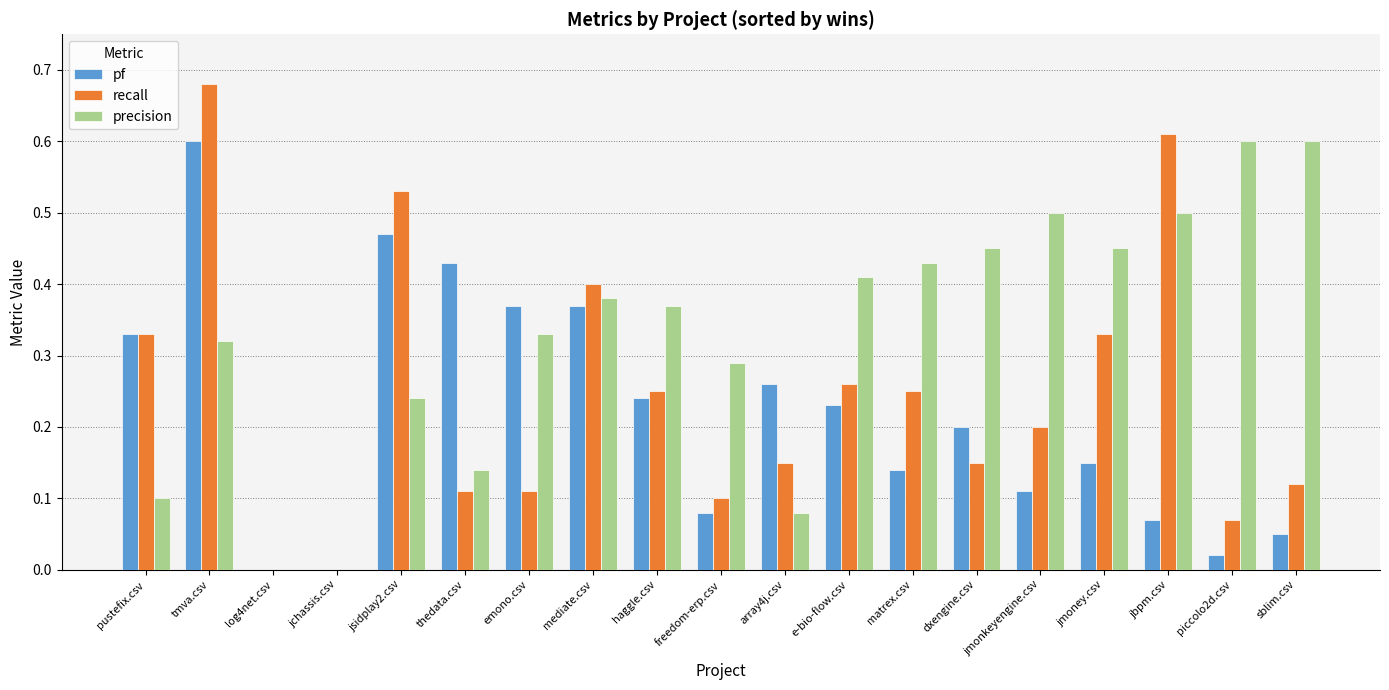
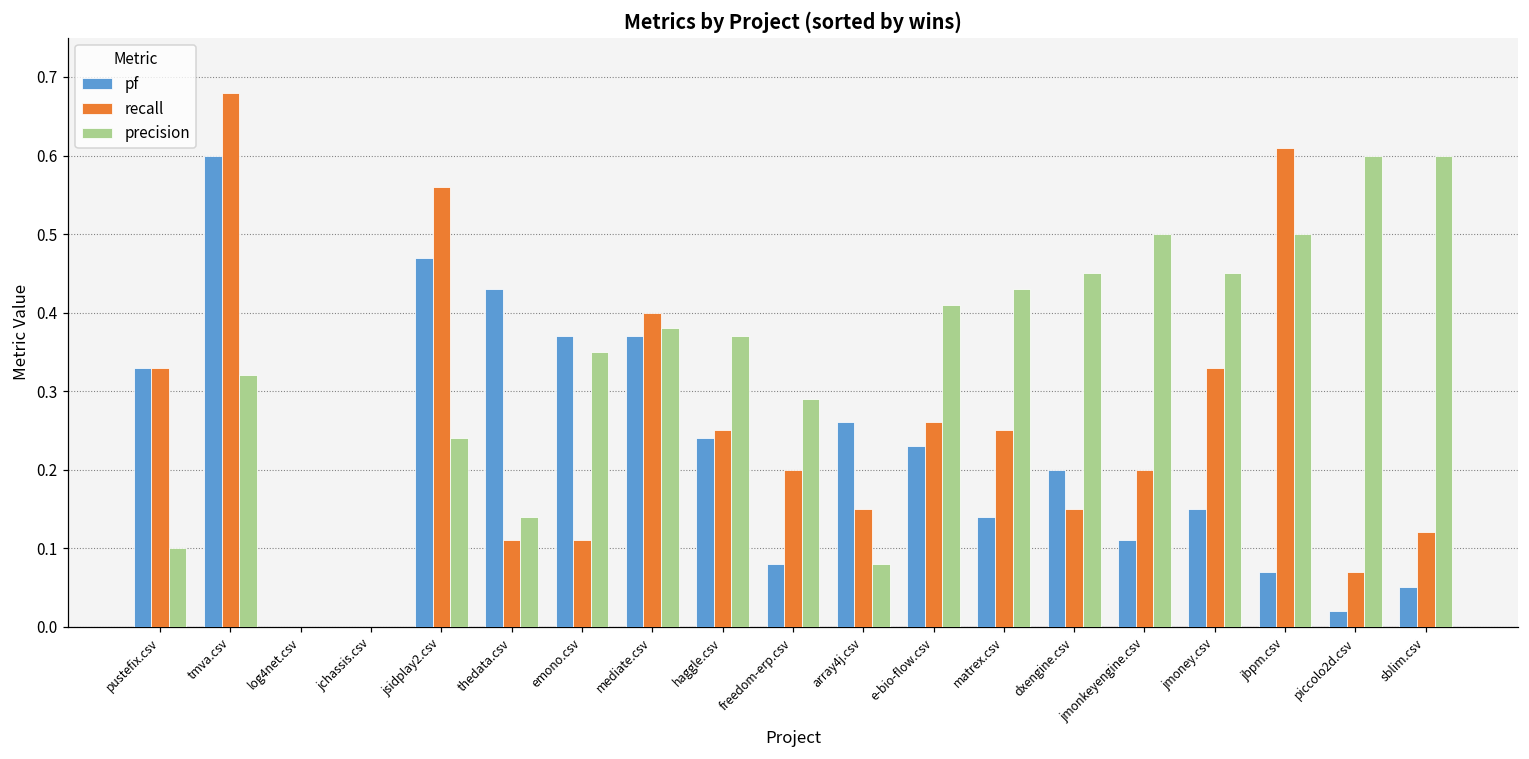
  {
    "pf": {
      "pustefix.csv": 0.33,
      "tmva.csv": 0.60,
      "log4net.csv": 0.00,
      "jchassis.csv": 0.00,
      "jsidplay2.csv": 0.47,
      "thedata.csv": 0.43,
      "emono.csv": 0.37,
      "mediate.csv": 0.37,
      "haggle.csv": 0.24,
      "freedom-erp.csv": 0.08,
      "array4j.csv": 0.26,
      "e-bio-flow.csv": 0.23,
      "matrex.csv": 0.14,
      "dxengine.csv": 0.20,
      "jmonkeyengine.csv": 0.11,
      "jmoney.csv": 0.15,
      "jbpm.csv": 0.07,
      "piccolo2d.csv": 0.02,
      "sblim.csv": 0.05
    },
    "recall": {
      "pustefix.csv": 0.33,
      "tmva.csv": 0.68,
      "log4net.csv": 0.00,
      "jchassis.csv": 0.00,
-     "jsidplay2.csv": 0.53,
+     "jsidplay2.csv": 0.56,
      "thedata.csv": 0.11,
      "emono.csv": 0.11,
      "mediate.csv": 0.40,
      "haggle.csv": 0.25,
-     "freedom-erp.csv": 0.1,
+     "freedom-erp.csv": 0.2,
      "array4j.csv": 0.15,
      "e-bio-flow.csv": 0.26,
      "matrex.csv": 0.25,
      "dxengine.csv": 0.15,
      "jmonkeyengine.csv": 0.20,
      "jmoney.csv": 0.33,
      "jbpm.csv": 0.61,
      "piccolo2d.csv": 0.07,
      "sblim.csv": 0.12
    },
    "precision": {
      "pustefix.csv": 0.10,
      "tmva.csv": 0.32,
      "log4net.csv": 0.00,
      "jchassis.csv": 0.00,
      "jsidplay2.csv": 0.24,
      "thedata.csv": 0.14,
-     "emono.csv": 0.33,
+     "emono.csv": 0.35,
      "mediate.csv": 0.38,
      "haggle.csv": 0.37,
      "freedom-erp.csv": 0.29,
      "array4j.csv": 0.08,
      "e-bio-flow.csv": 0.41,
      "matrex.csv": 0.43,
      "dxengine.csv": 0.45,
      "jmonkeyengine.csv": 0.50,
      "jmoney.csv": 0.45,
      "jbpm.csv": 0.50,
      "piccolo2d.csv": 0.60,
      "sblim.csv": 0.60
    }
  }
